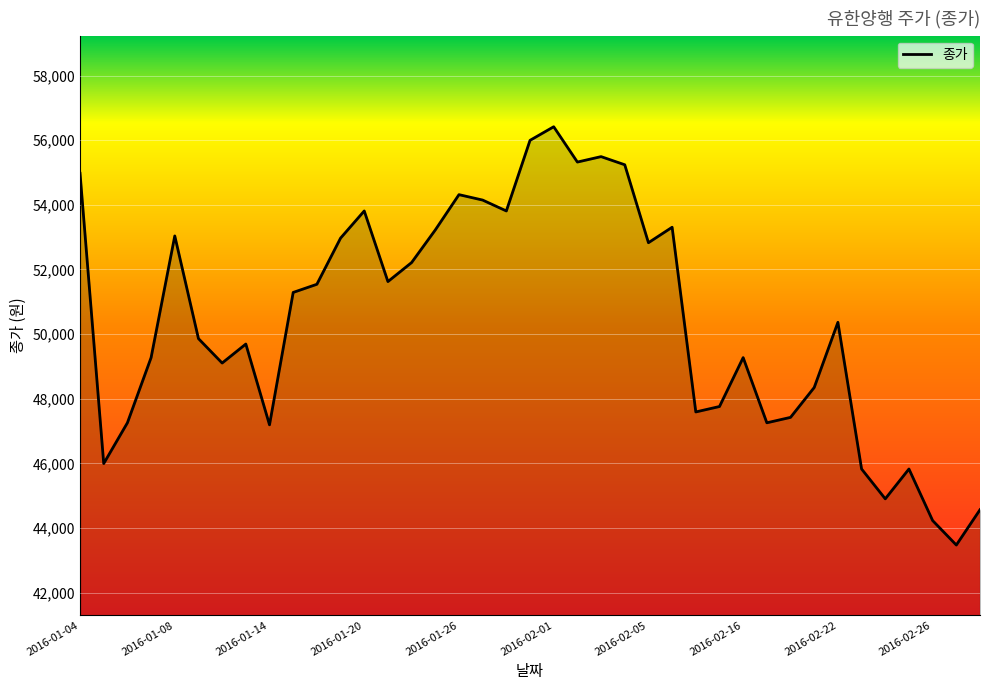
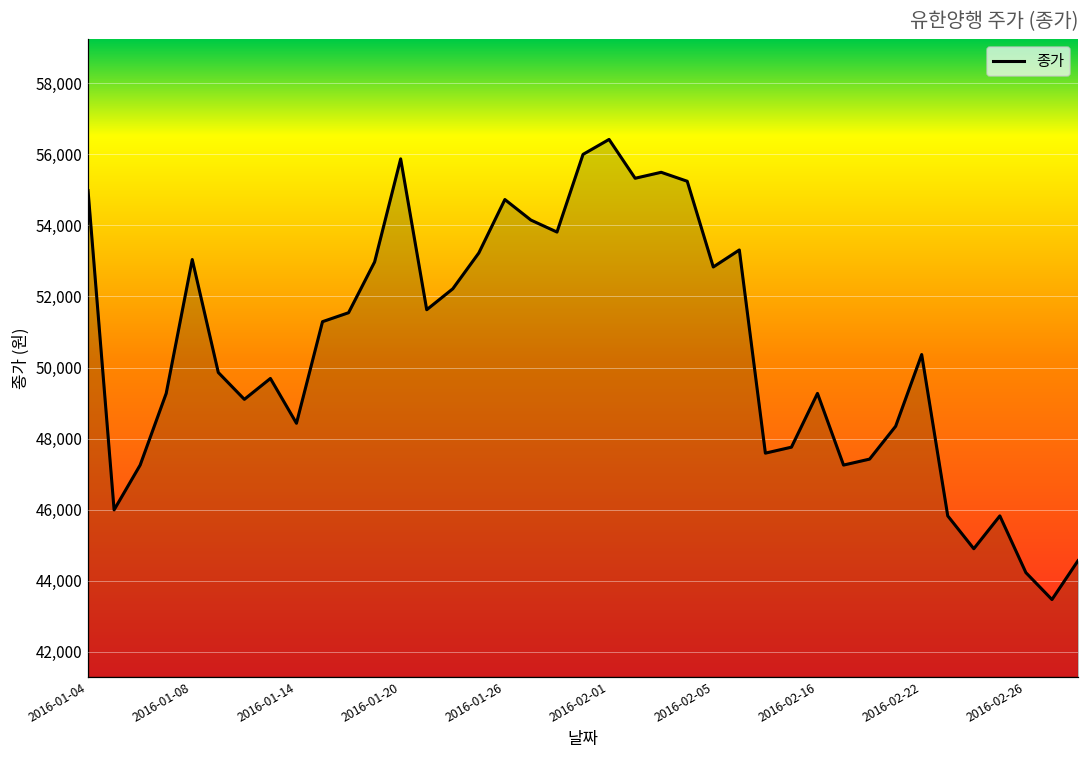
  {
    "2016-01-04": "55,000",
    "2016-01-08": "53,000",
-   "2016-01-14": "47,200",
-   "2016-01-20": "53,800",
-   "2016-01-26": "54,300",
+   "2016-01-14": "48,400",
+   "2016-01-20": "55,900",
+   "2016-01-26": "54,700",
    "2016-02-01": "56,400",
    "2016-02-05": "52,800",
    "2016-02-16": "49,300",
    "2016-02-22": "50,400",
    "2016-02-26": "44,200"
  }
